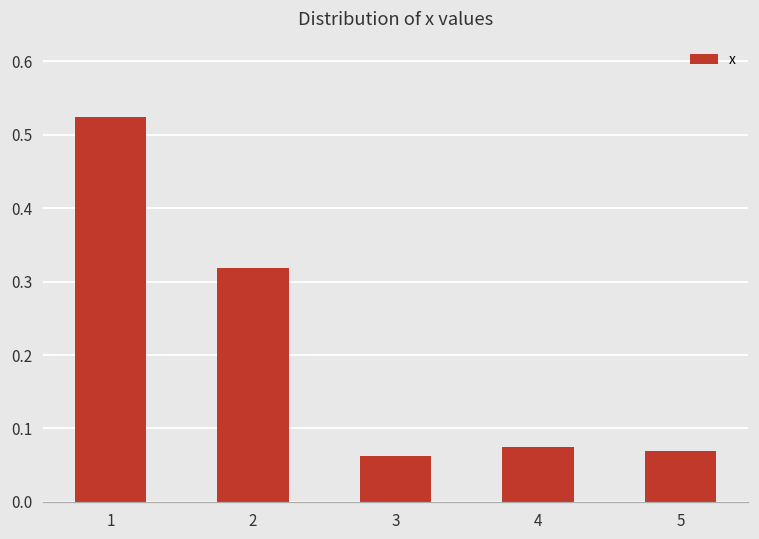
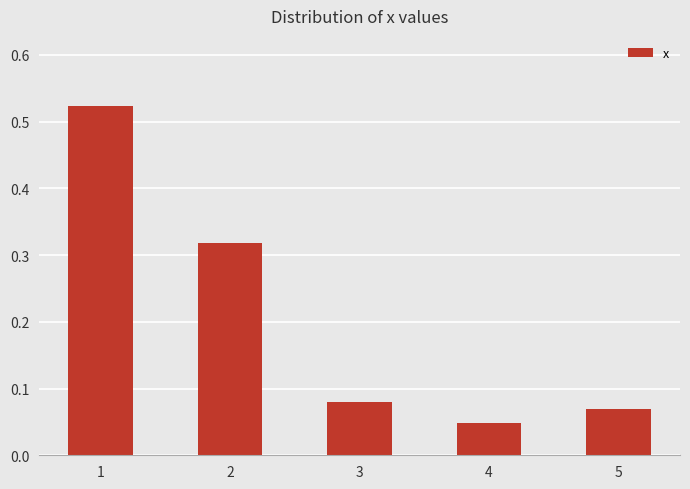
  {
    "1": 0.52,
    "2": 0.32,
-   "3": 0.06,
-   "4": 0.08,
+   "3": 0.08,
+   "4": 0.05,
    "5": 0.07
  }
